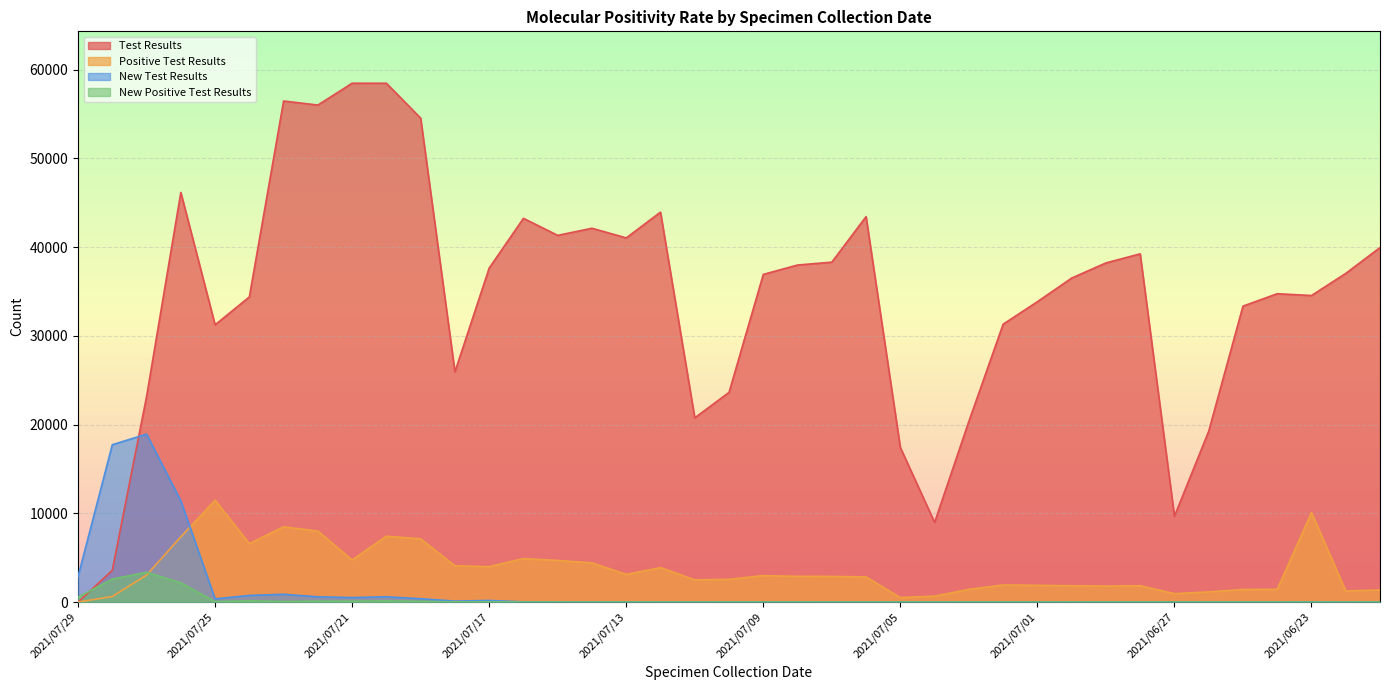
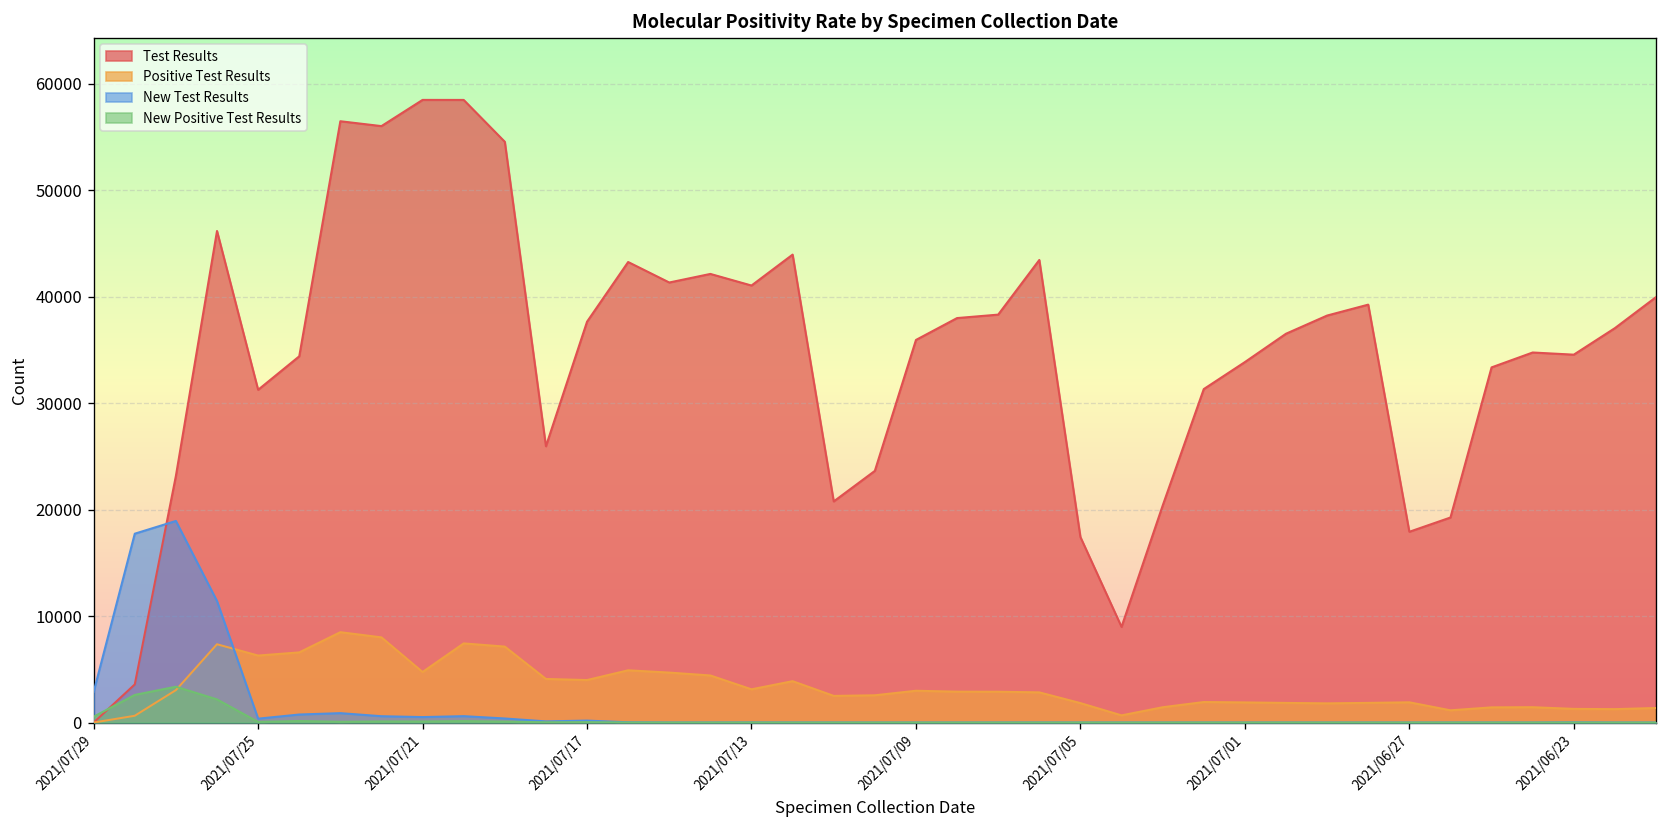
  {
    "Test Results": {
      "2021/07/25": 31000,
      "2021/07/21": 58000,
      "2021/07/17": 38000,
      "2021/07/13": 41000,
-     "2021/07/09": 37000,
+     "2021/07/09": 36000,
      "2021/07/05": 17000,
      "2021/07/01": 34000,
-     "2021/06/27": 10000,
+     "2021/06/27": 18000,
      "2021/06/23": 35000
    },
    "Positive Test Results": {
-     "2021/07/25": 11000,
+     "2021/07/25": 6000,
      "2021/07/21": 5000,
      "2021/07/17": 4000,
      "2021/07/13": 3000,
      "2021/07/09": 3000,
-     "2021/07/05": 1000,
+     "2021/07/05": 2000,
      "2021/07/01": 2000,
-     "2021/06/27": 1000,
-     "2021/06/23": 10000
+     "2021/06/27": 2000,
+     "2021/06/23": 1000
    },
    "New Test Results": {
      "2021/07/29": 3000,
      "2021/07/25": 0,
      "2021/07/21": 1000
    },
    "New Positive Test Results": {
      "2021/07/29": 1000,
      "2021/07/25": 0,
      "2021/07/21": 0
    }
  }
